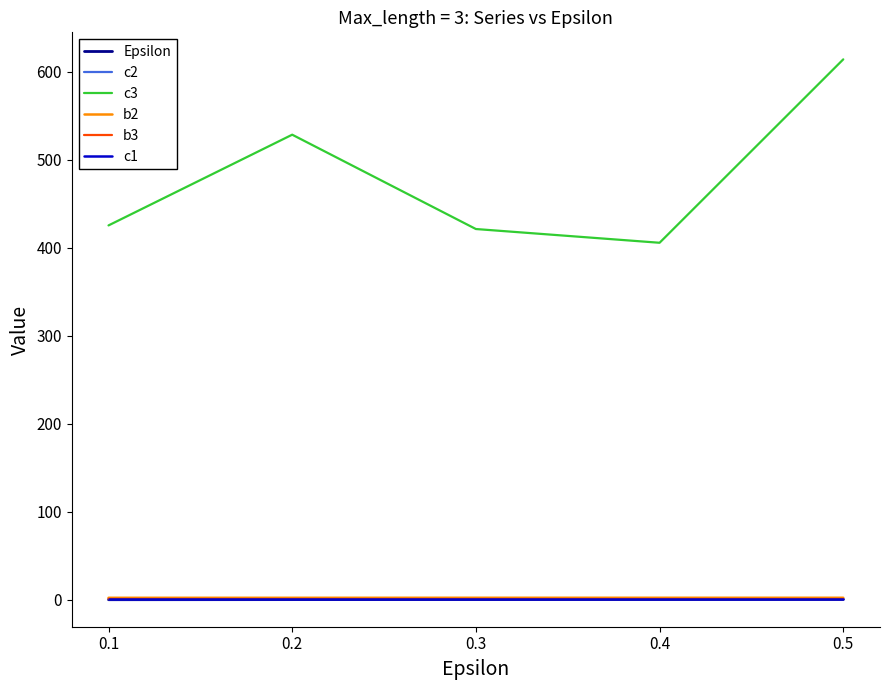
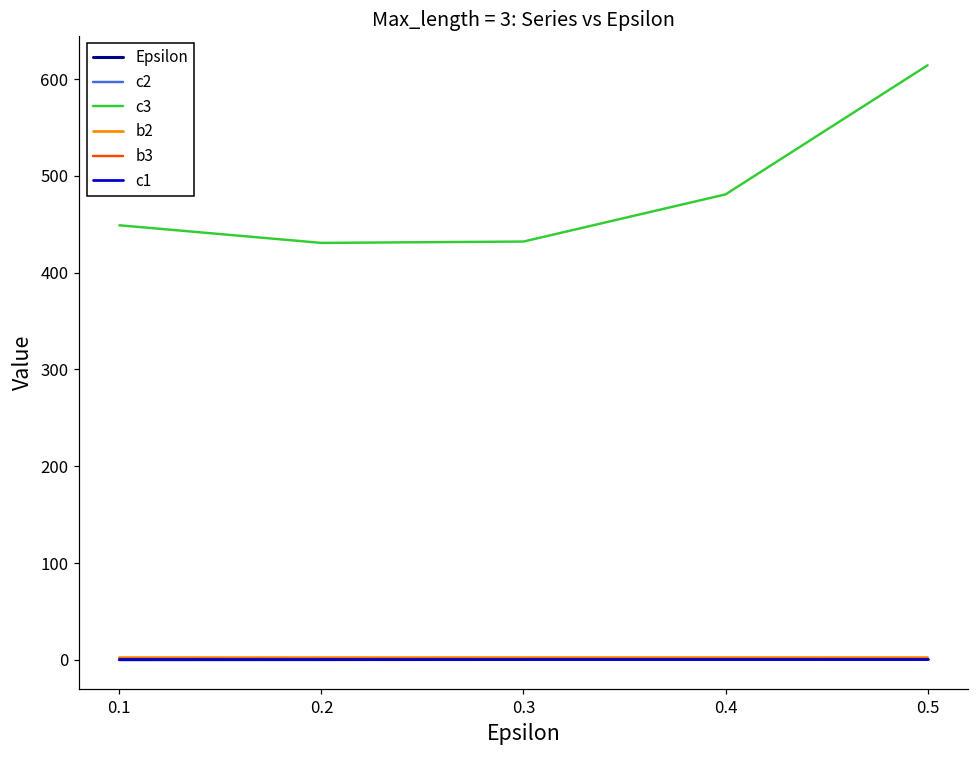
  {
    "c3": {
-     "0.1": 430,
-     "0.2": 530,
-     "0.3": 420,
-     "0.4": 410,
+     "0.1": 450,
+     "0.2": 430,
+     "0.3": 430,
+     "0.4": 480,
      "0.5": 610
    }
  }
